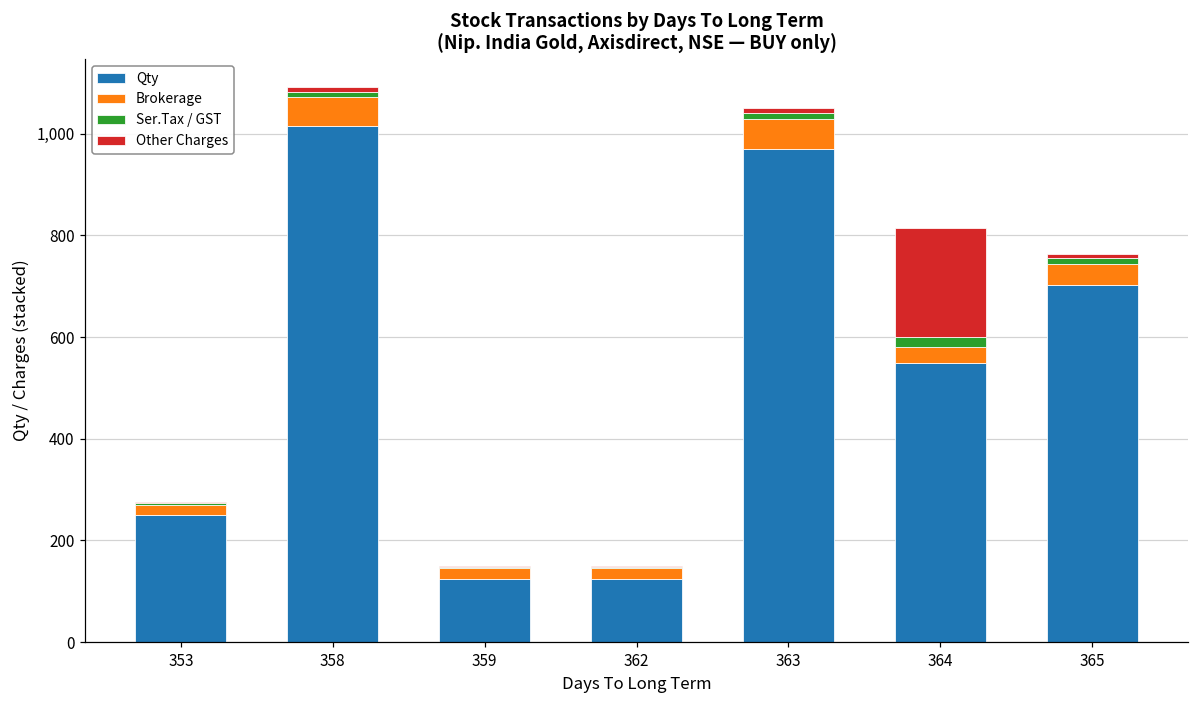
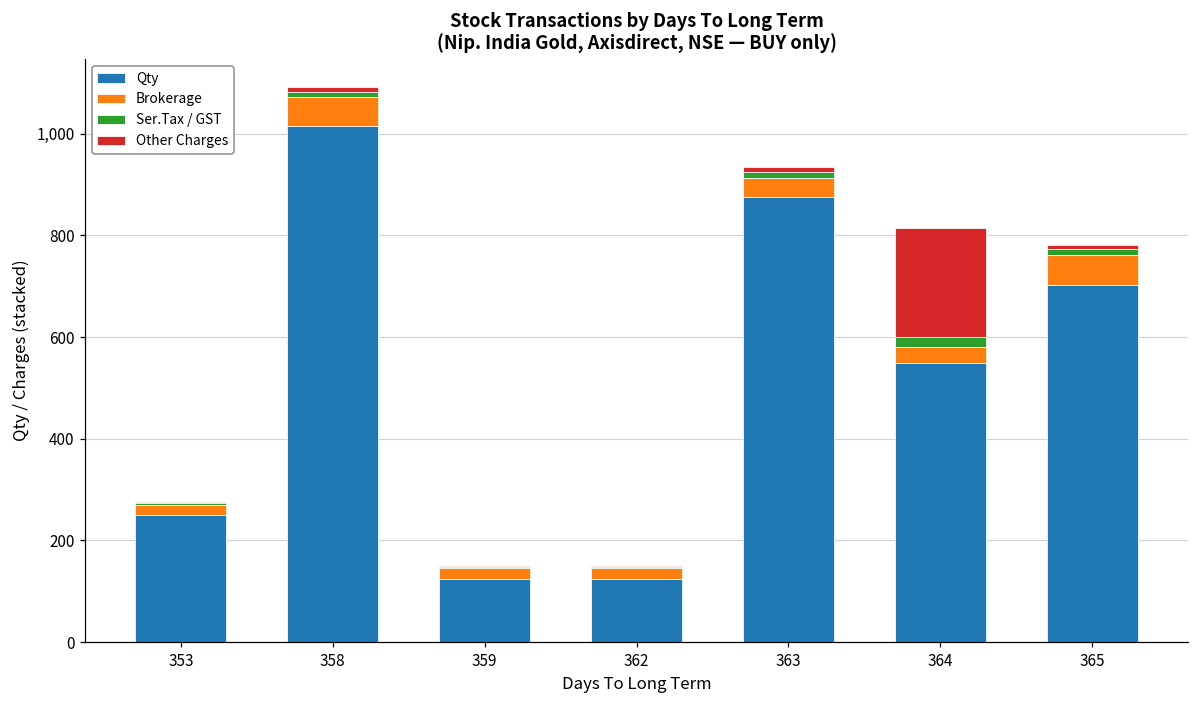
  {
    "Qty": {
      "353": "250",
      "358": "1,020",
      "359": "130",
      "362": "130",
-     "363": "970",
+     "363": "880",
      "364": "550",
      "365": "700"
    },
    "Brokerage": {
      "353": "20",
      "358": "60",
      "359": "20",
      "362": "20",
-     "363": "60",
+     "363": "40",
      "364": "30",
-     "365": "40"
+     "365": "60"
    },
    "Ser.Tax / GST": {
      "358": "10",
      "363": "10",
      "364": "20",
      "365": "10"
    },
    "Other Charges": {
      "358": "10",
      "363": "10",
      "364": "210",
      "365": "10"
    }
  }
